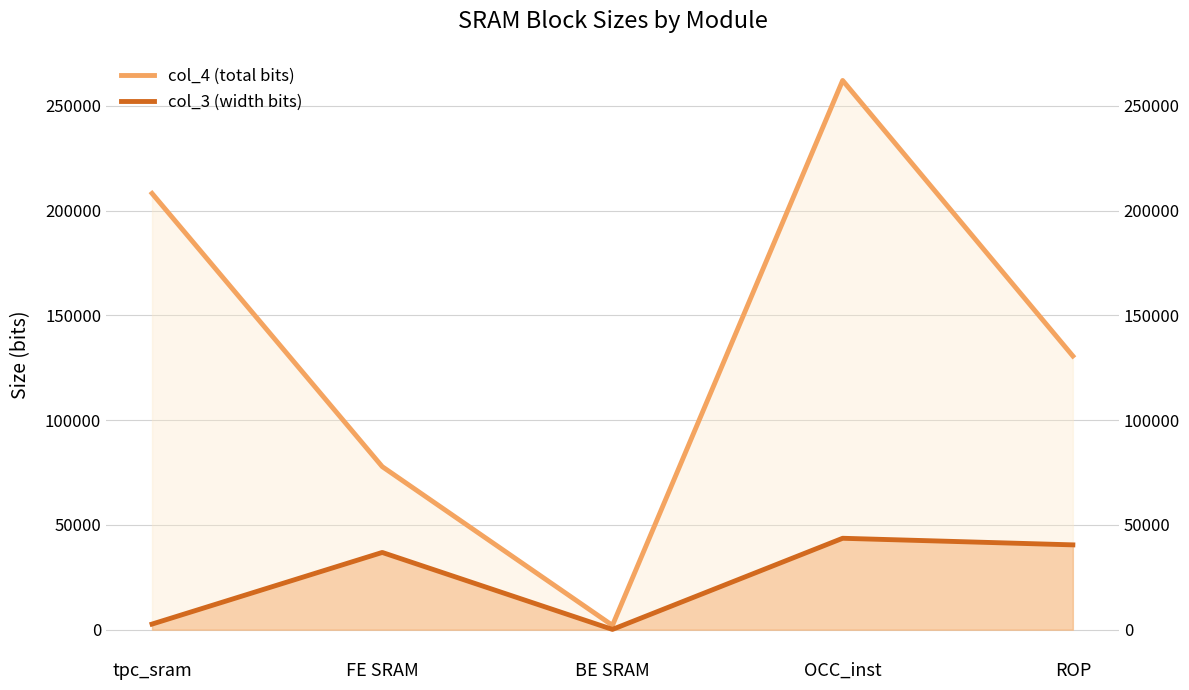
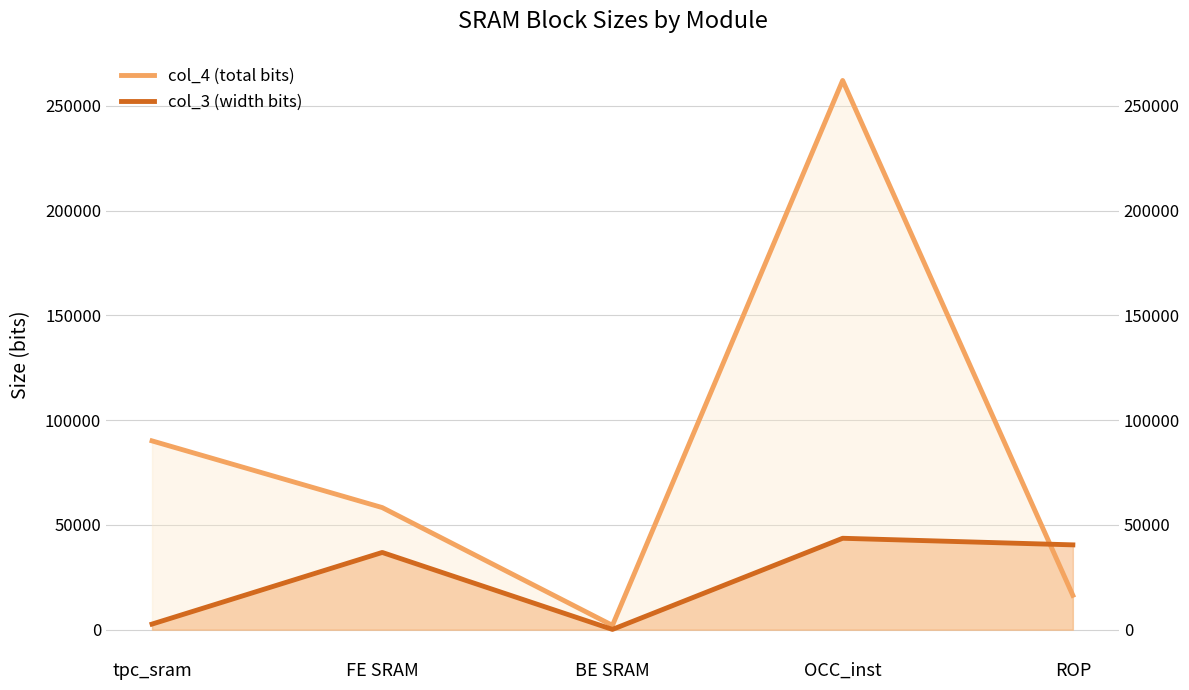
  {
    "col_4 (total bits)": {
-     "tpc_sram": 208000,
-     "FE SRAM": 78000,
+     "tpc_sram": 90000,
+     "FE SRAM": 58000,
      "BE SRAM": 2000,
      "OCC_inst": 262000,
-     "ROP": 131000
+     "ROP": 16000
    },
    "col_3 (width bits)": {
      "tpc_sram": 3000,
      "FE SRAM": 37000,
      "BE SRAM": 0,
      "OCC_inst": 44000,
      "ROP": 40000
    }
  }
